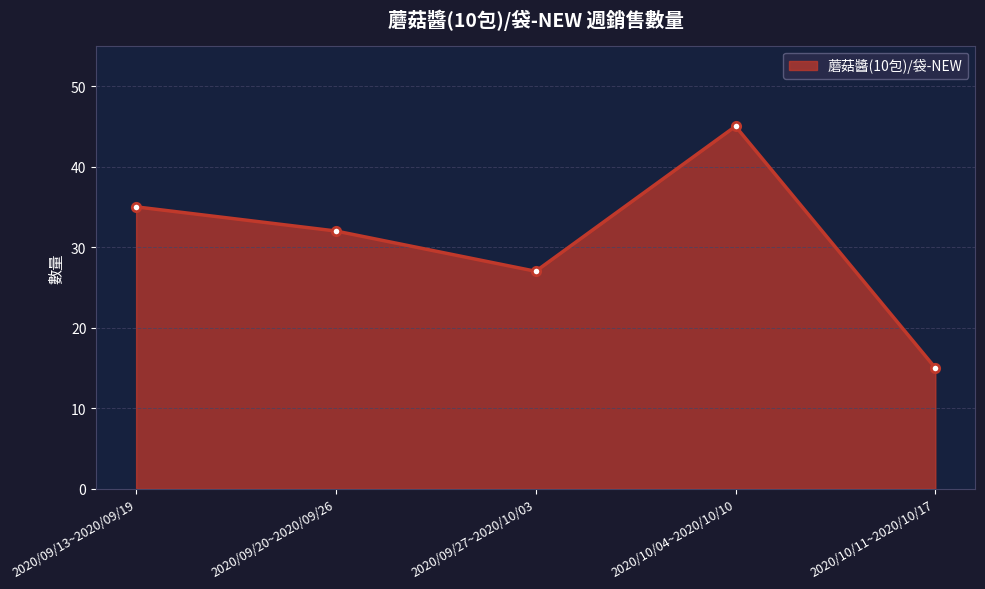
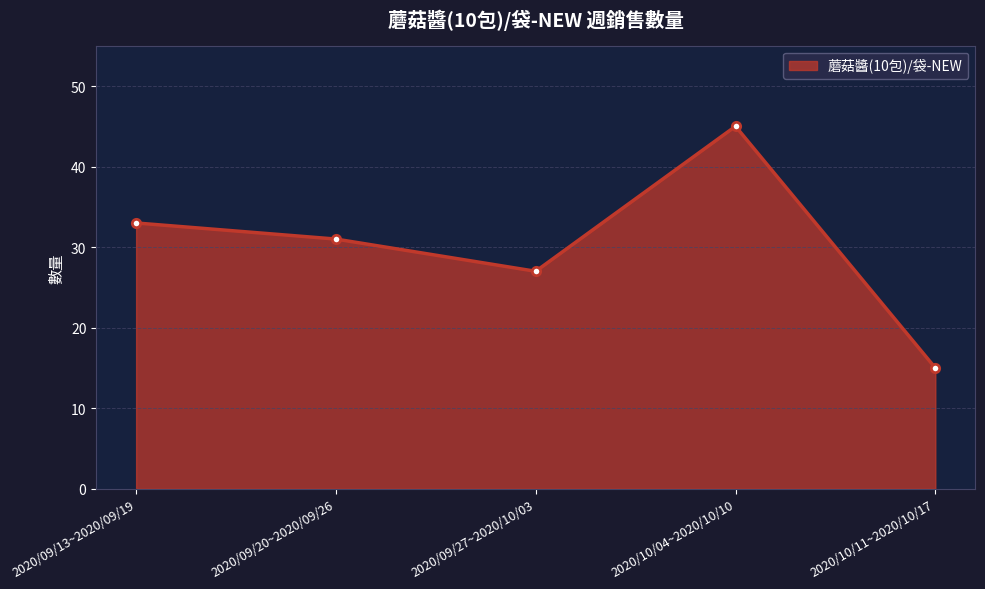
  {
-   "2020/09/13~2020/09/19": 35,
-   "2020/09/20~2020/09/26": 32,
+   "2020/09/13~2020/09/19": 33,
+   "2020/09/20~2020/09/26": 31,
    "2020/09/27~2020/10/03": 27,
    "2020/10/04~2020/10/10": 45,
    "2020/10/11~2020/10/17": 15
  }
